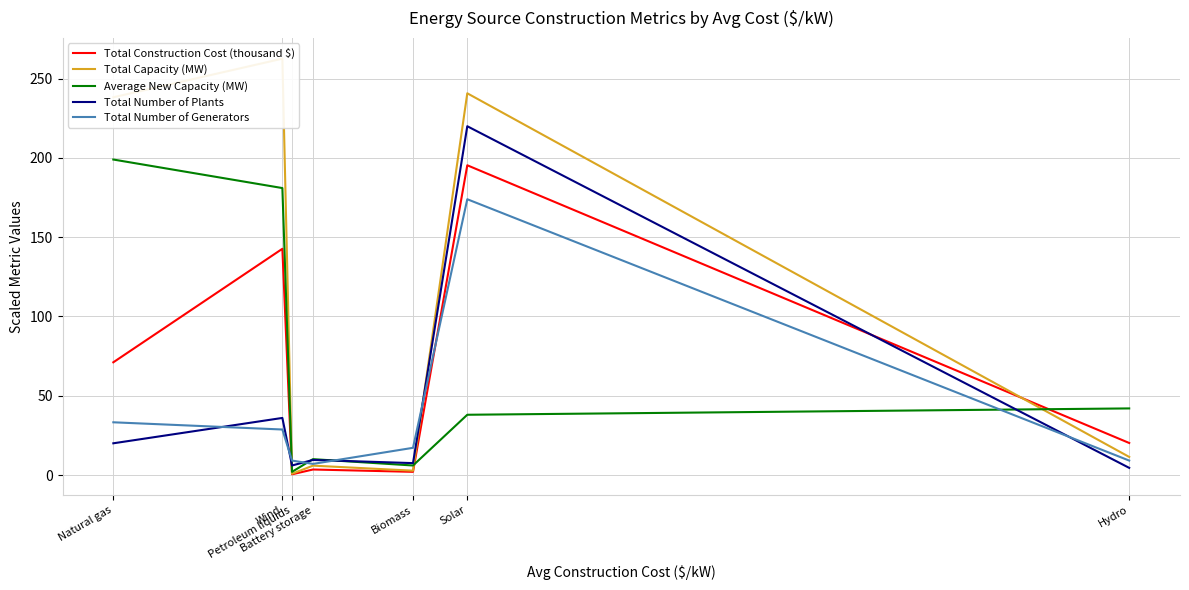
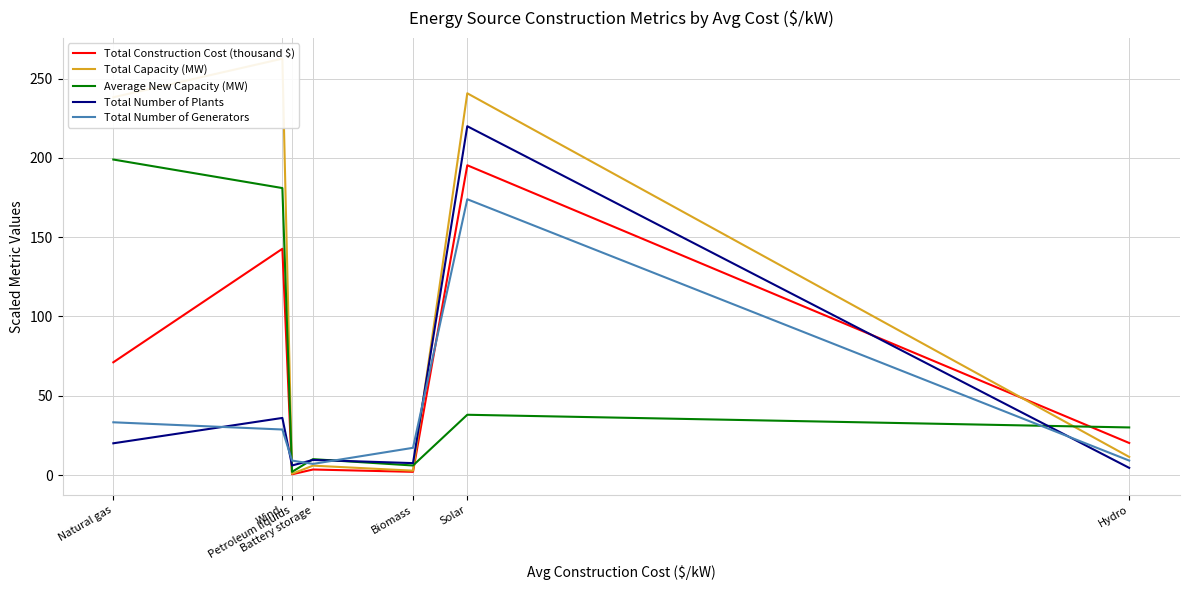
  {
    "Total Construction Cost (thousand $)": {
      "Natural gas": 71,
      "Wind": 143,
      "Battery storage": 3,
      "Solar": 195,
      "Hydro": 20
    },
    "Total Capacity (MW)": {
      "Solar": 241,
      "Hydro": 11
    },
    "Average New Capacity (MW)": {
      "Natural gas": 199,
      "Wind": 181,
      "Solar": 38,
-     "Hydro": 42
+     "Hydro": 30
    },
    "Total Number of Plants": {
      "Natural gas": 20,
      "Wind": 36,
      "Petroleum liquids": 6,
      "Solar": 220,
      "Hydro": 5
    },
    "Total Number of Generators": {
      "Natural gas": 33,
      "Wind": 29,
      "Petroleum liquids": 9,
      "Biomass": 17,
      "Solar": 174,
      "Hydro": 9
    }
  }
